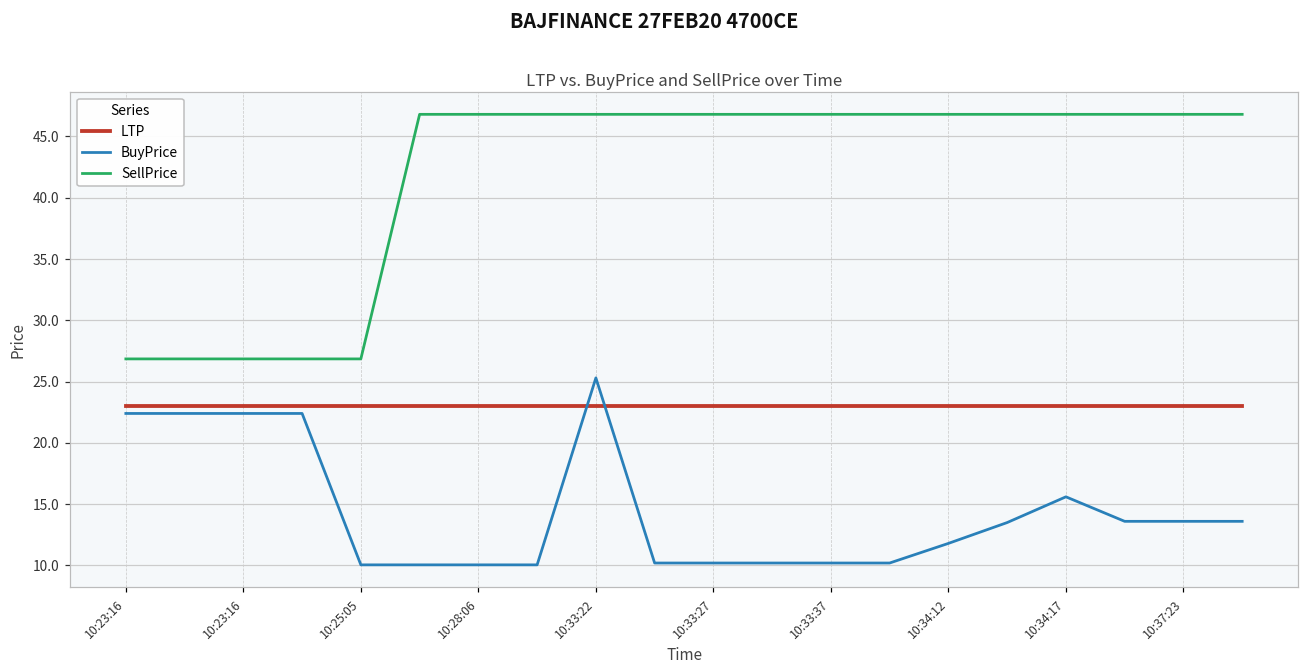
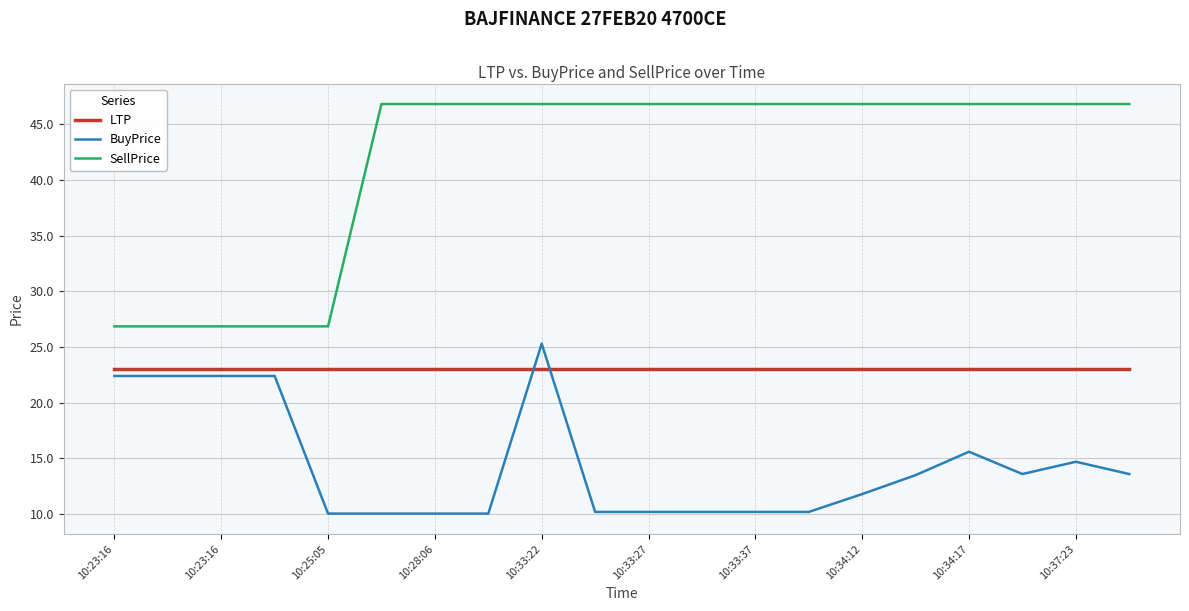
  {
    "LTP": {
      "10:25:05": 23.0,
      "10:28:06": 23.0,
      "10:33:22": 23.0,
      "10:33:27": 23.0,
      "10:33:37": 23.0,
      "10:34:12": 23.0,
      "10:34:17": 23.0,
      "10:37:23": 23.0
    },
    "BuyPrice": {
      "10:25:05": 10.1,
      "10:28:06": 10.1,
      "10:33:22": 25.3,
      "10:33:27": 10.2,
      "10:33:37": 10.2,
      "10:34:12": 11.8,
      "10:34:17": 15.6,
-     "10:37:23": 13.6
+     "10:37:23": 14.7
    },
    "SellPrice": {
      "10:25:05": 26.9,
      "10:28:06": 46.8,
      "10:33:22": 46.8,
      "10:33:27": 46.8,
      "10:33:37": 46.8,
      "10:34:12": 46.8,
      "10:34:17": 46.8,
      "10:37:23": 46.8
    }
  }
